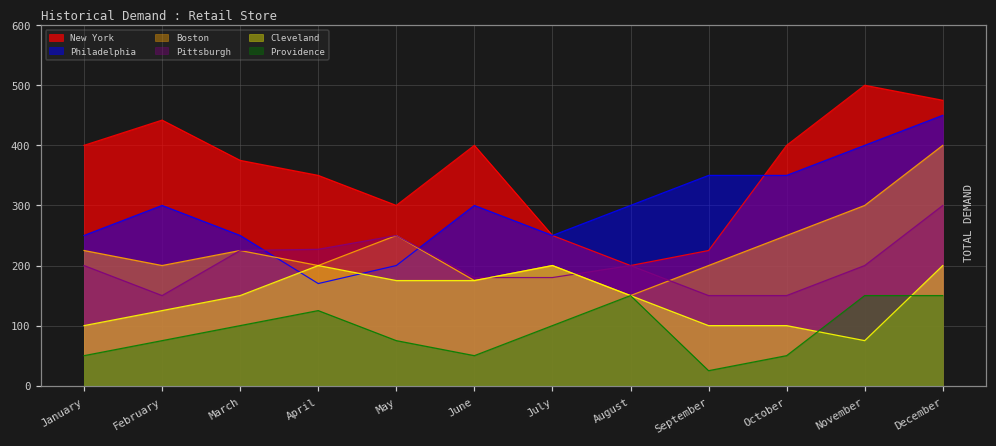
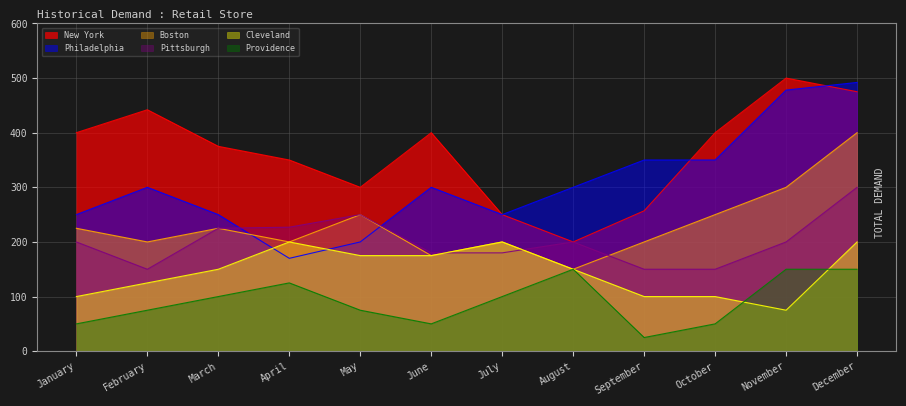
  {
    "New York": {
      "January": 400,
      "February": 440,
      "March": 380,
      "April": 350,
      "May": 300,
      "June": 400,
-     "September": 230,
+     "September": 260,
      "October": 400,
      "November": 500,
      "December": 480
    },
    "Philadelphia": {
      "January": 250,
      "February": 300,
      "March": 250,
      "April": 170,
      "May": 200,
      "June": 300,
      "August": 300,
      "September": 350,
      "October": 350,
-     "November": 400,
-     "December": 450
+     "November": 480,
+     "December": 490
    },
    "Pittsburgh": {
      "January": 200,
      "February": 150,
      "April": 230,
      "June": 180,
      "July": 180,
      "September": 150,
      "October": 150,
      "November": 200,
      "December": 300
    },
    "Providence": {
      "January": 50,
      "February": 80,
      "March": 100,
      "April": 130,
      "May": 80,
      "June": 50,
      "July": 100,
      "September": 30,
      "October": 50,
      "November": 150,
      "December": 150
    }
  }
